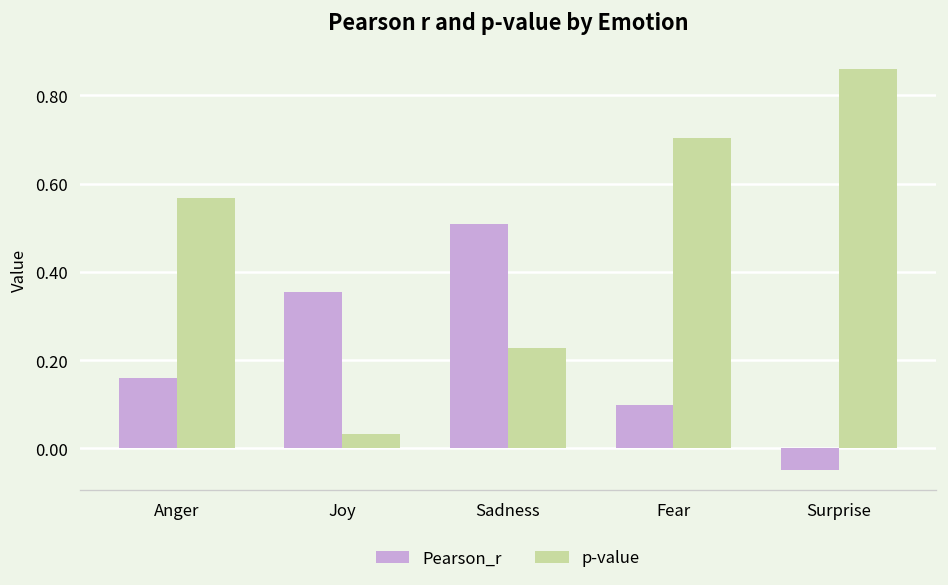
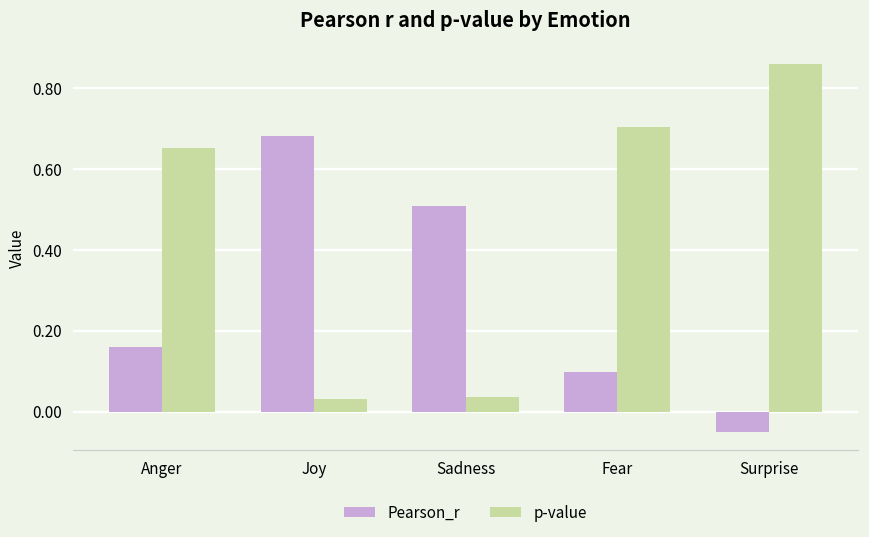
  {
    "Pearson_r": {
      "Anger": 0.16,
-     "Joy": 0.36,
+     "Joy": 0.68,
      "Sadness": 0.51,
      "Fear": 0.10,
      "Surprise": -0.05
    },
    "p-value": {
-     "Anger": 0.57,
+     "Anger": 0.65,
      "Joy": 0.03,
-     "Sadness": 0.23,
+     "Sadness": 0.04,
      "Fear": 0.70,
      "Surprise": 0.86
    }
  }
